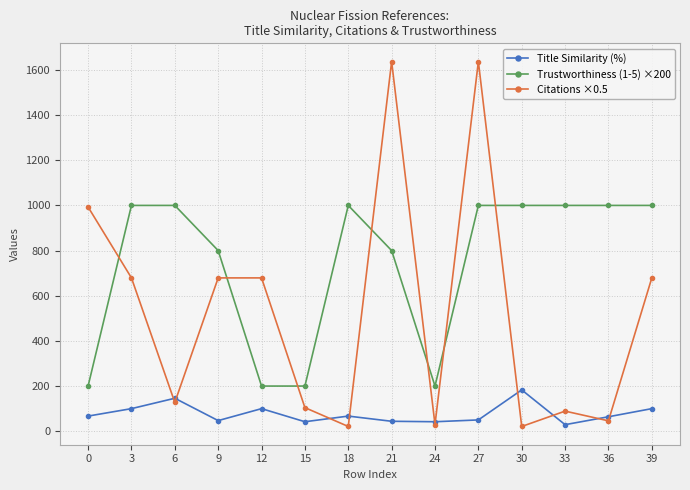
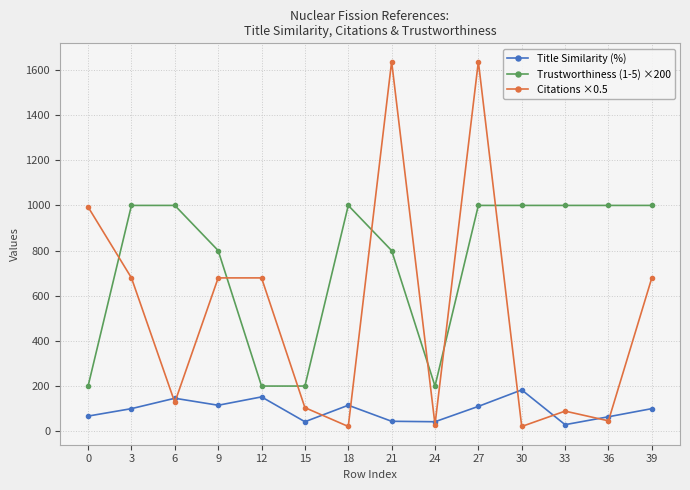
  {
    "Title Similarity (%)": {
      "0": 70,
      "3": 100,
      "6": 150,
-     "9": 50,
-     "12": 100,
+     "9": 120,
+     "12": 150,
      "15": 40,
-     "18": 70,
+     "18": 120,
      "21": 40,
      "24": 40,
-     "27": 50,
+     "27": 110,
      "30": 180,
      "33": 30,
      "36": 60,
      "39": 100
    },
    "Trustworthiness (1-5) ×200": {
      "0": 200,
      "3": 1000,
      "6": 1000,
      "9": 800,
      "12": 200,
      "15": 200,
      "18": 1000,
      "21": 800,
      "24": 200,
      "27": 1000,
      "30": 1000,
      "33": 1000,
      "36": 1000,
      "39": 1000
    },
    "Citations ×0.5": {
      "0": 990,
      "3": 680,
      "6": 130,
      "9": 680,
      "12": 680,
      "15": 100,
      "18": 20,
      "21": 1640,
      "24": 30,
      "27": 1640,
      "30": 20,
      "33": 90,
      "36": 50,
      "39": 680
    }
  }
